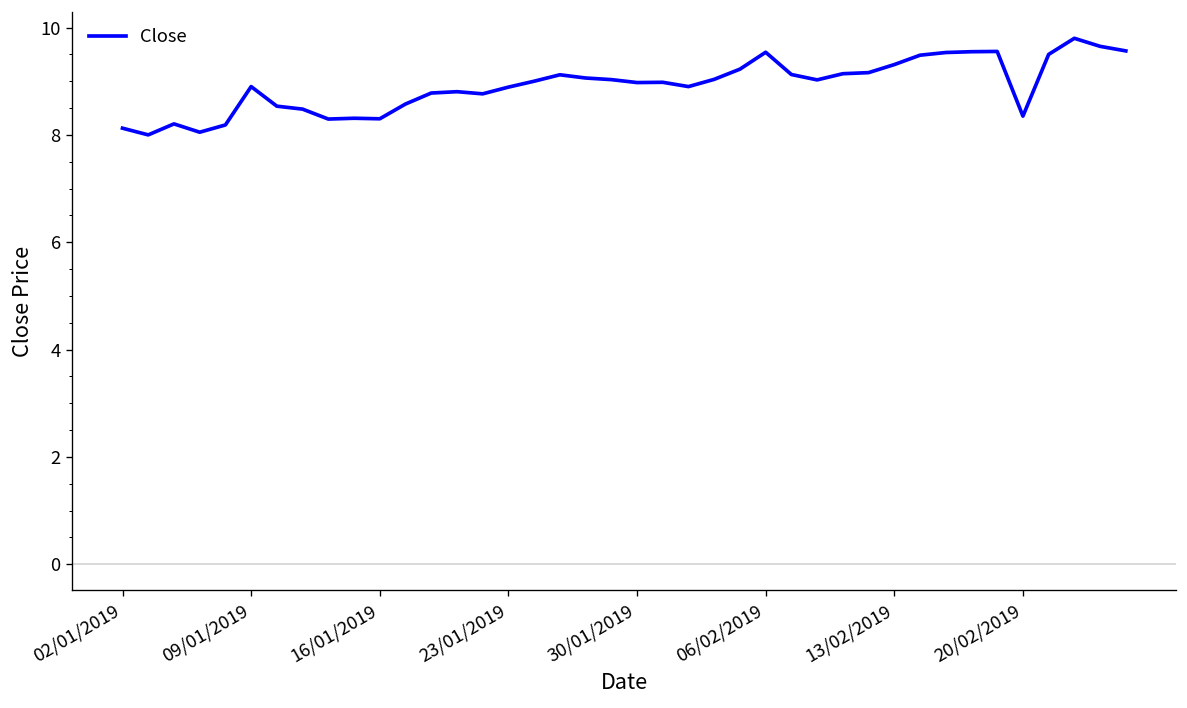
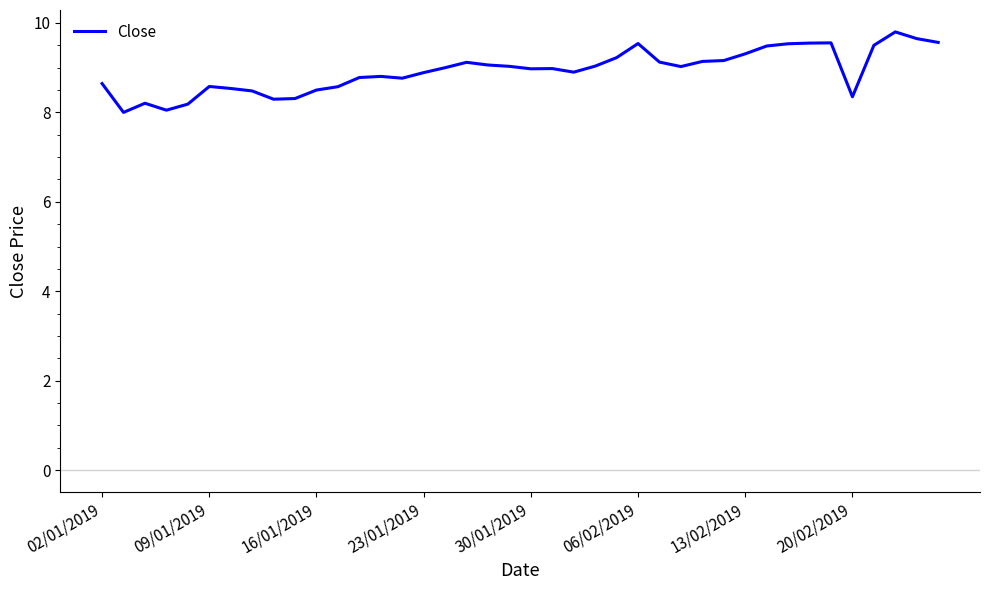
  {
-   "02/01/2019": 8.1,
-   "09/01/2019": 8.9,
-   "16/01/2019": 8.3,
+   "02/01/2019": 8.6,
+   "09/01/2019": 8.6,
+   "16/01/2019": 8.5,
    "23/01/2019": 8.9,
    "30/01/2019": 9.0,
    "06/02/2019": 9.5,
    "13/02/2019": 9.3,
    "20/02/2019": 8.4
  }
